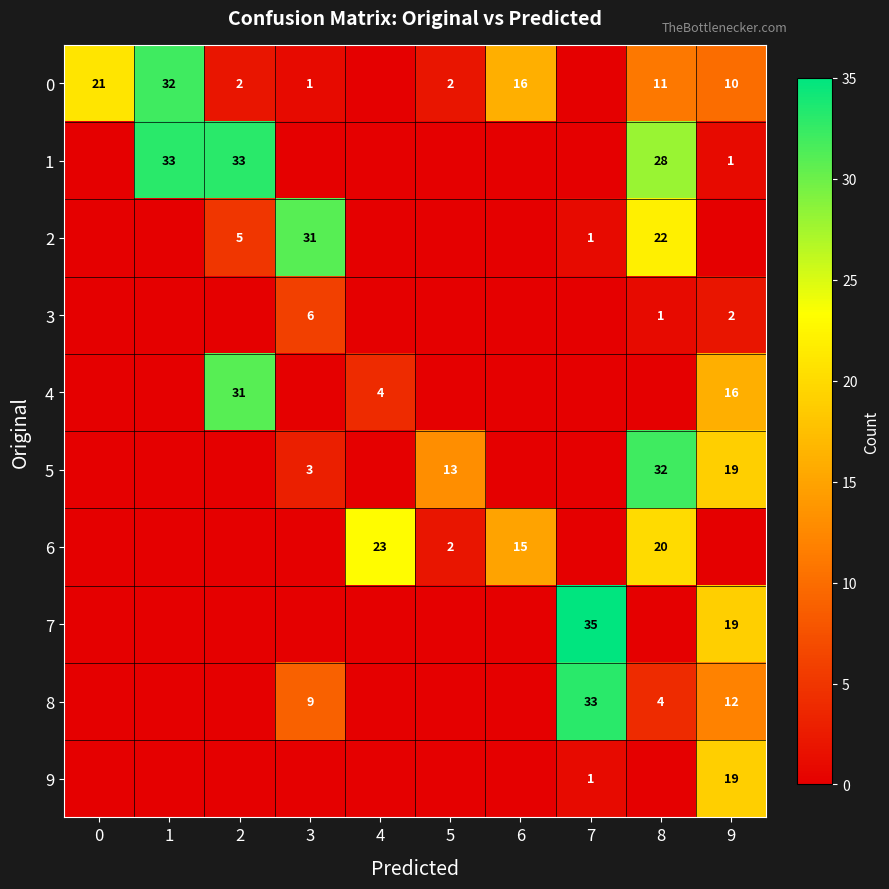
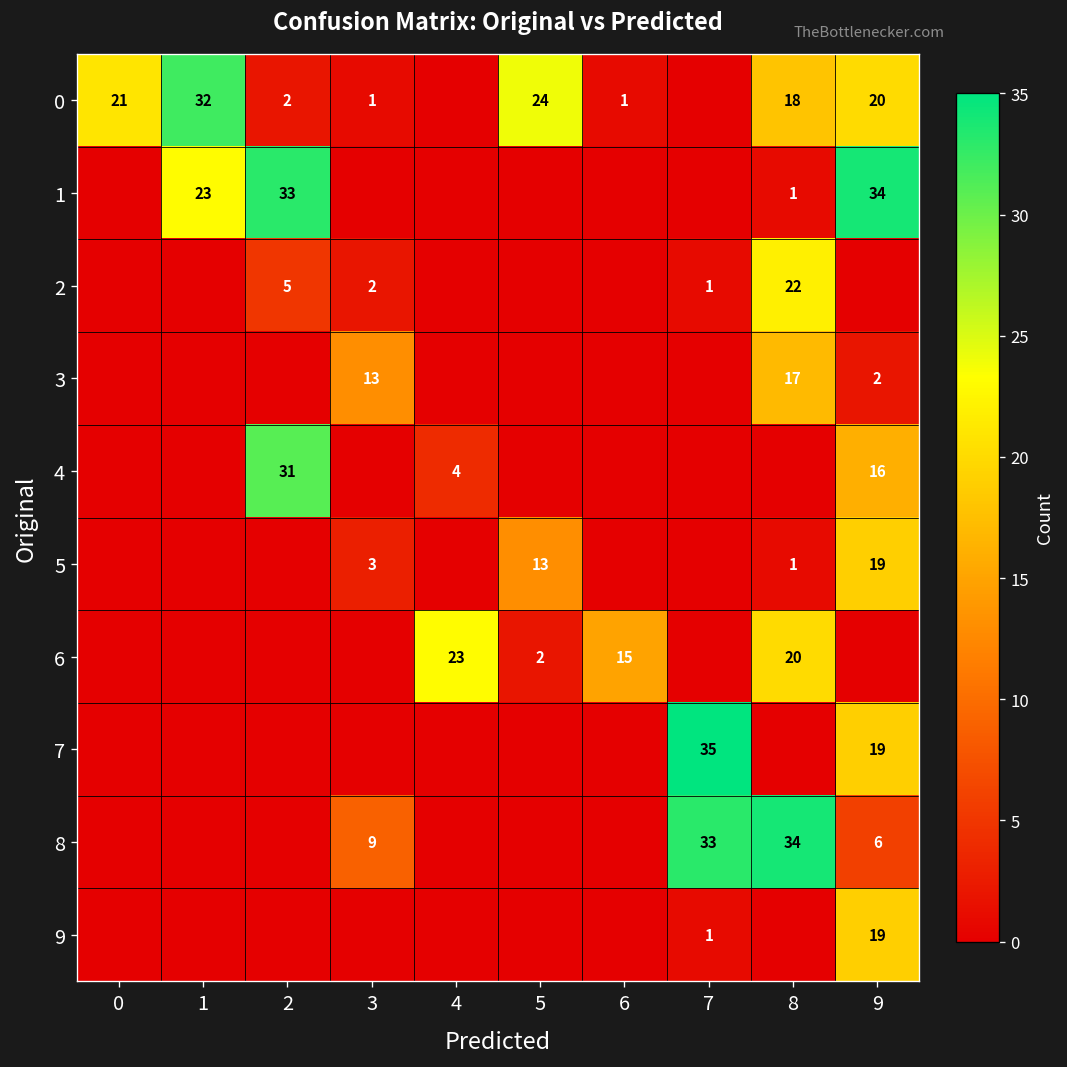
  {
    "0": {
      "0": 21,
      "1": 32,
      "2": 2,
      "3": 1,
-     "5": 2,
-     "6": 16,
-     "8": 11,
-     "9": 10
+     "5": 24,
+     "6": 1,
+     "8": 18,
+     "9": 20
    },
    "1": {
-     "1": 33,
+     "1": 23,
      "2": 33,
-     "8": 28,
-     "9": 1
+     "8": 1,
+     "9": 34
    },
    "2": {
      "2": 5,
-     "3": 31,
+     "3": 2,
      "7": 1,
      "8": 22
    },
    "3": {
-     "3": 6,
-     "8": 1,
+     "3": 13,
+     "8": 17,
      "9": 2
    },
    "4": {
      "2": 31,
      "4": 4,
      "9": 16
    },
    "5": {
      "3": 3,
      "5": 13,
-     "8": 32,
+     "8": 1,
      "9": 19
    },
    "6": {
      "4": 23,
      "5": 2,
      "6": 15,
      "8": 20
    },
    "7": {
      "7": 35,
      "9": 19
    },
    "8": {
      "3": 9,
      "7": 33,
-     "8": 4,
-     "9": 12
+     "8": 34,
+     "9": 6
    },
    "9": {
      "7": 1,
      "9": 19
    }
  }
